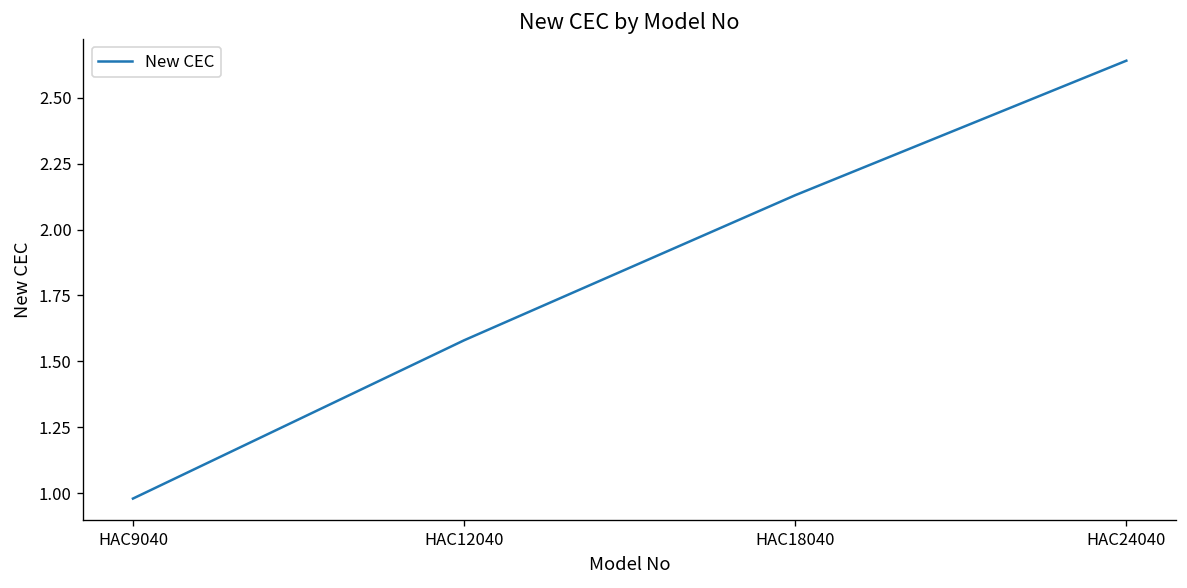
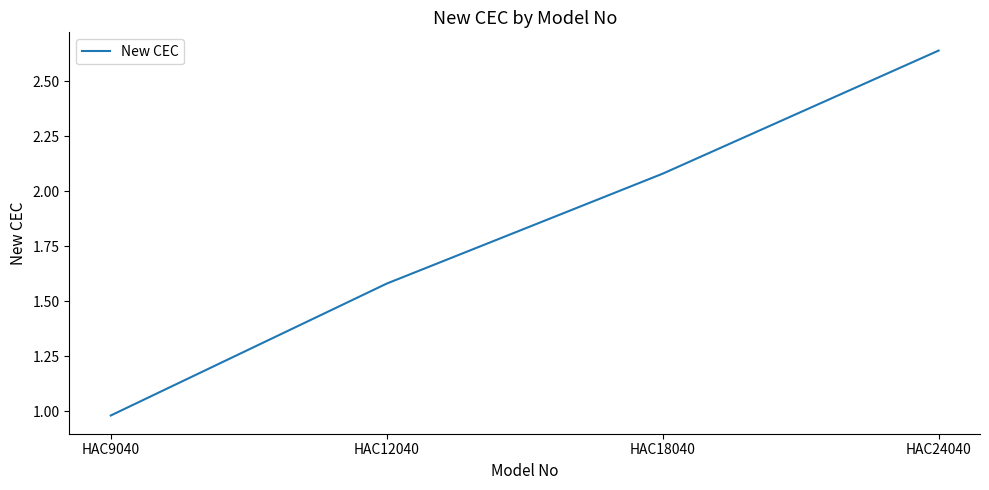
  {
    "HAC9040": 0.98,
    "HAC12040": 1.58,
-   "HAC18040": 2.13,
+   "HAC18040": 2.08,
    "HAC24040": 2.64
  }
